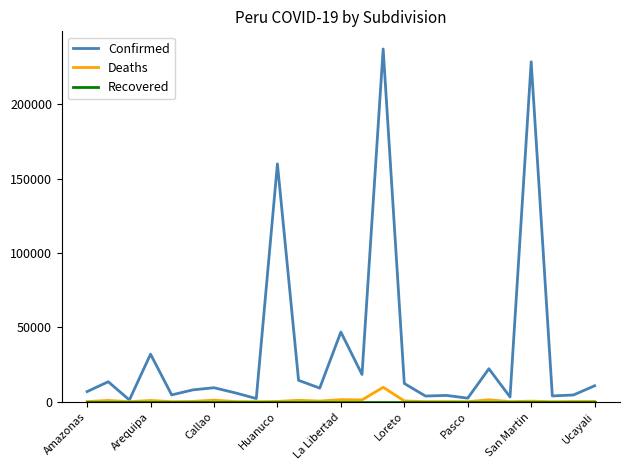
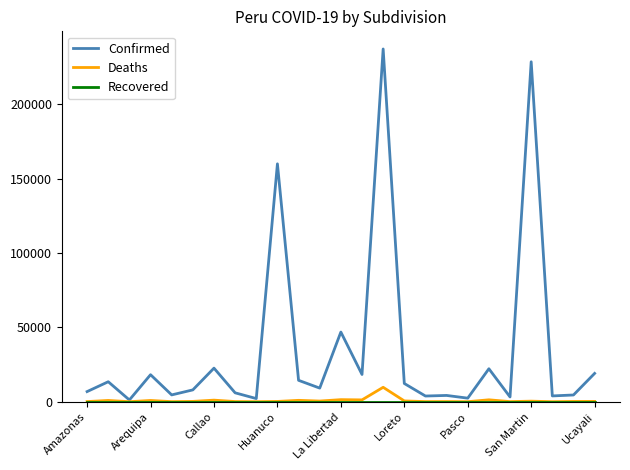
  {
    "Confirmed": {
      "Amazonas": 7000,
-     "Arequipa": 32000,
-     "Callao": 9000,
+     "Arequipa": 18000,
+     "Callao": 23000,
      "Huanuco": 160000,
      "La Libertad": 47000,
      "Loreto": 12000,
      "Pasco": 2000,
      "San Martin": 229000,
-     "Ucayali": 11000
+     "Ucayali": 19000
    }
  }
